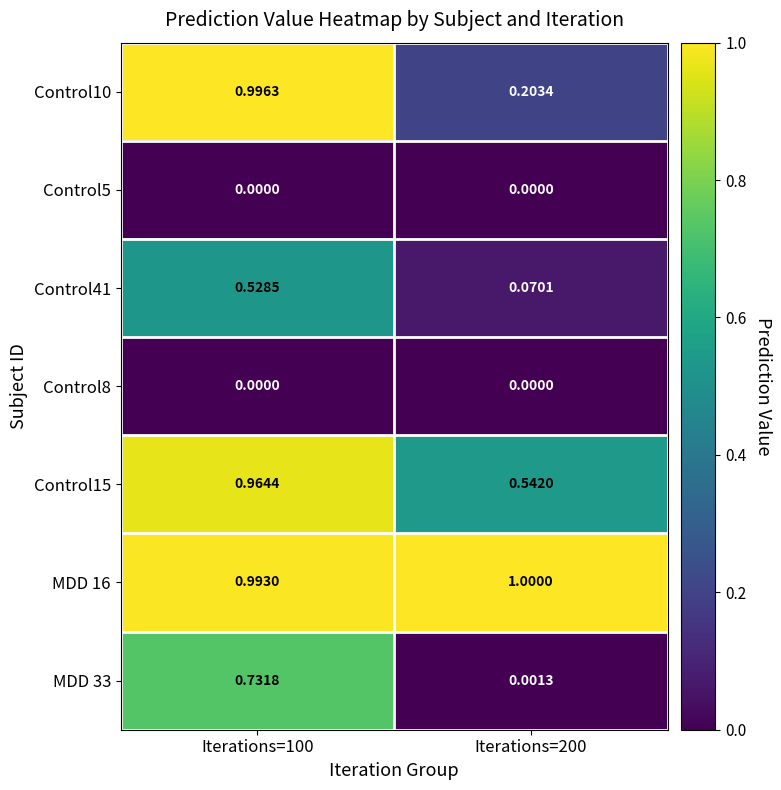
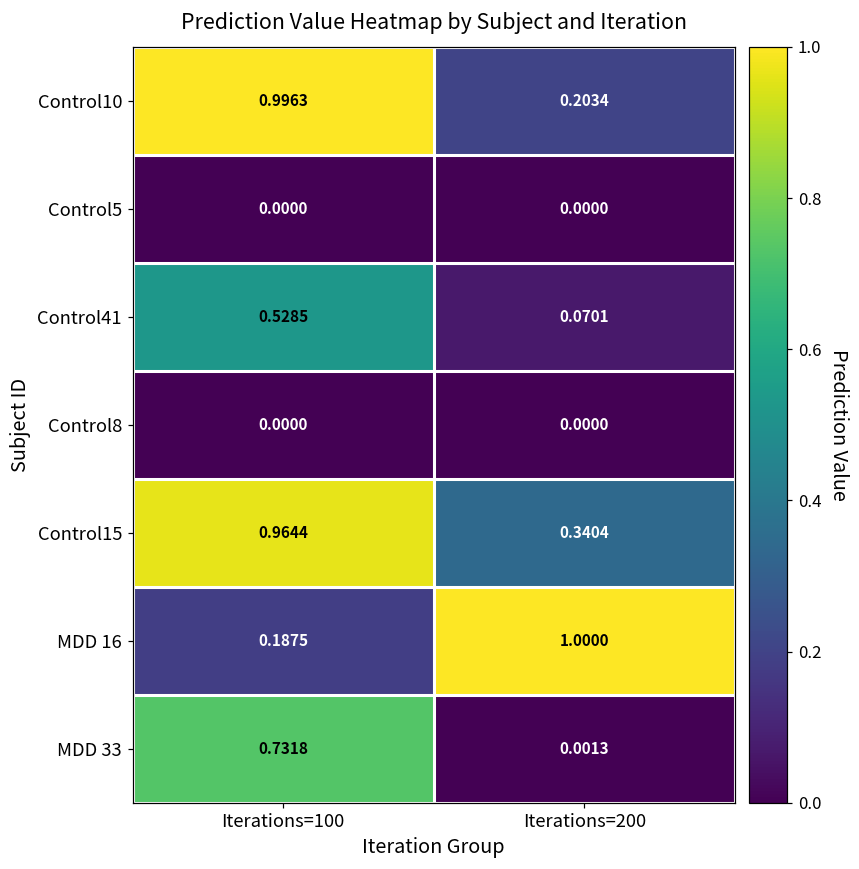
  {
    "Control10": {
      "Iterations=100": 0.9963,
      "Iterations=200": 0.2034
    },
    "Control5": {
      "Iterations=100": 0.0000,
      "Iterations=200": 0.0000
    },
    "Control41": {
      "Iterations=100": 0.5285,
      "Iterations=200": 0.0701
    },
    "Control8": {
      "Iterations=100": 0.0000,
      "Iterations=200": 0.0000
    },
    "Control15": {
      "Iterations=100": 0.9644,
-     "Iterations=200": 0.5420
+     "Iterations=200": 0.3404
    },
    "MDD 16": {
-     "Iterations=100": 0.9930,
+     "Iterations=100": 0.1875,
      "Iterations=200": 1.0000
    },
    "MDD 33": {
      "Iterations=100": 0.7318,
      "Iterations=200": 0.0013
    }
  }
